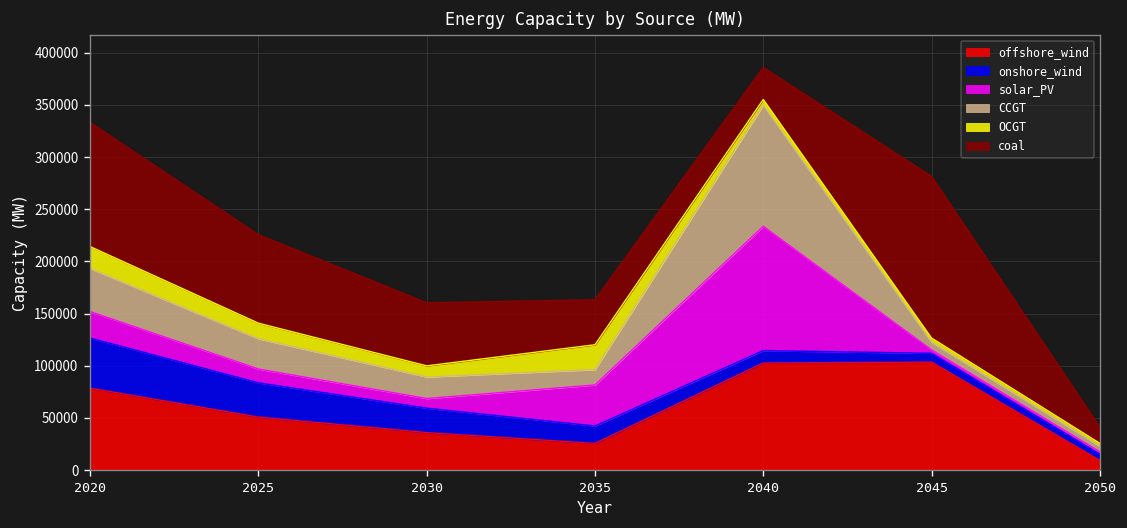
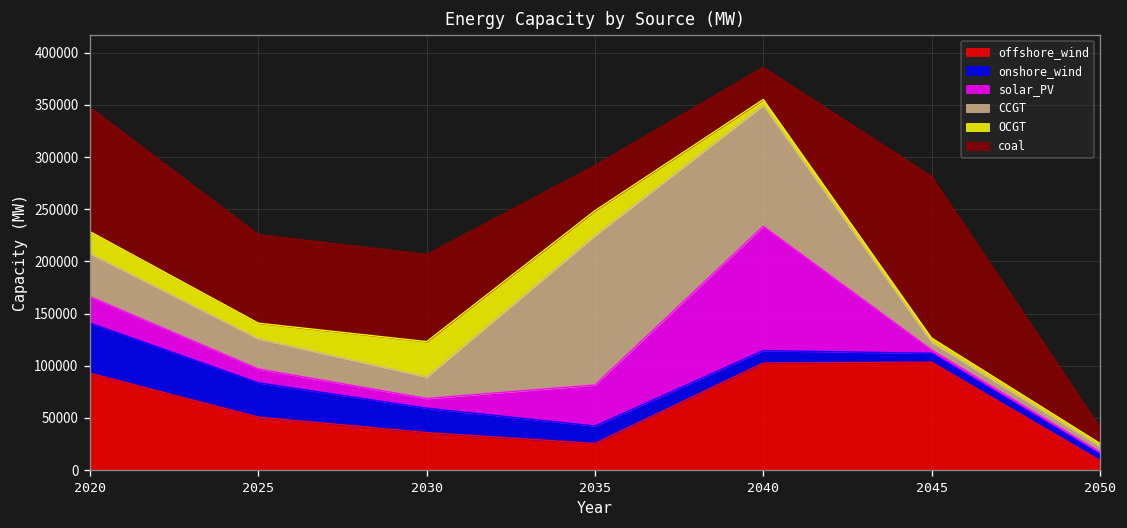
  {
    "offshore_wind": {
-     "2020": 80000,
+     "2020": 90000,
      "2025": 50000,
      "2030": 40000,
      "2035": 30000,
      "2040": 100000,
      "2045": 100000,
      "2050": 10000
    },
    "onshore_wind": {
      "2020": 50000,
      "2025": 30000,
      "2030": 20000,
      "2035": 20000,
      "2040": 10000,
      "2045": 10000
    },
    "solar_PV": {
      "2020": 30000,
      "2025": 10000,
      "2030": 10000,
      "2035": 40000,
      "2040": 120000,
      "2045": 0
    },
    "CCGT": {
      "2020": 40000,
      "2025": 30000,
      "2030": 20000,
-     "2035": 10000,
+     "2035": 140000,
      "2040": 120000,
      "2045": 10000
    },
    "OCGT": {
      "2020": 20000,
      "2025": 10000,
-     "2030": 10000,
+     "2030": 30000,
      "2035": 20000,
      "2040": 10000,
      "2045": 0
    },
    "coal": {
      "2020": 120000,
      "2025": 80000,
-     "2030": 60000,
+     "2030": 80000,
      "2035": 40000,
      "2040": 30000,
      "2045": 150000,
      "2050": 20000
    }
  }
